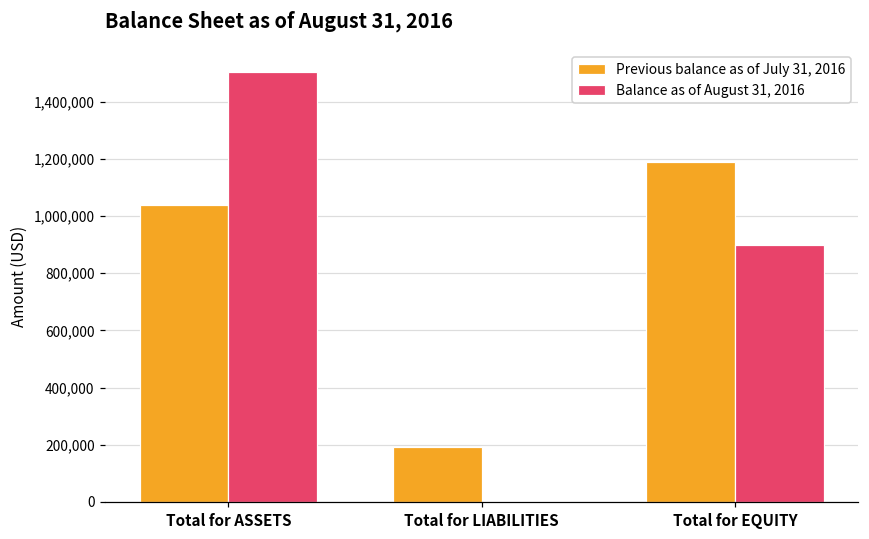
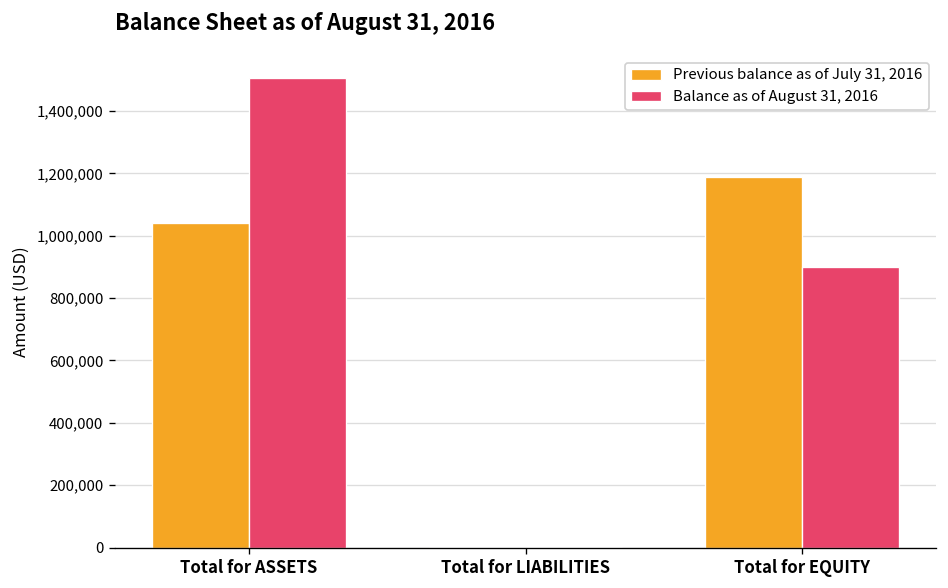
  {
    "Previous balance as of July 31, 2016": {
      "Total for ASSETS": "1,040,000",
-     "Total for LIABILITIES": "190,000",
+     "Total for LIABILITIES": "0",
      "Total for EQUITY": "1,190,000"
    },
    "Balance as of August 31, 2016": {
      "Total for ASSETS": "1,500,000",
      "Total for EQUITY": "900,000"
    }
  }
